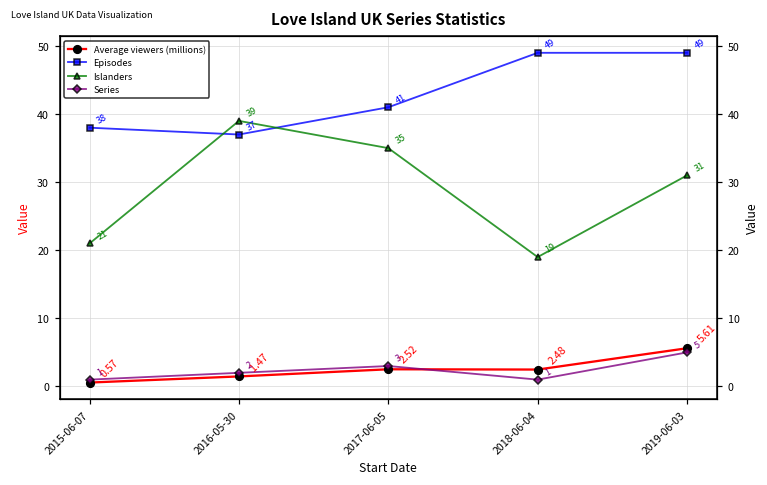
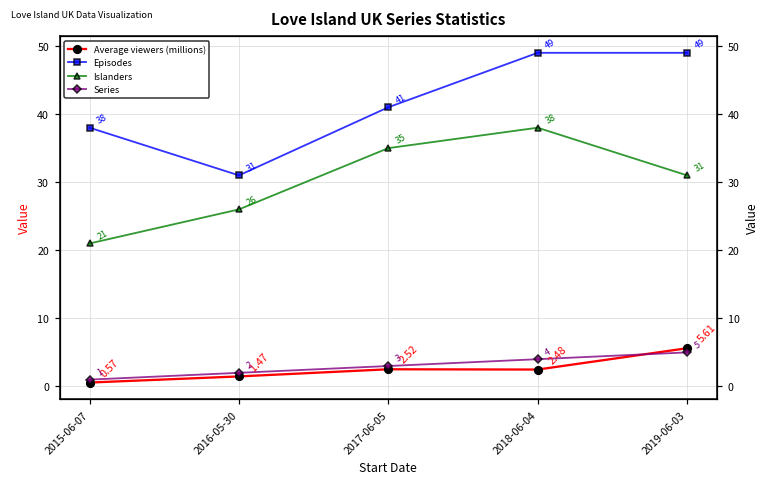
  {
    "Average viewers (millions)": {
      "2015-06-07": 0.57,
      "2016-05-30": 1.47,
      "2017-06-05": 2.52,
      "2018-06-04": 2.48,
      "2019-06-03": 5.61
    },
    "Episodes": {
      "2015-06-07": 38,
-     "2016-05-30": 37,
+     "2016-05-30": 31,
      "2017-06-05": 41,
      "2018-06-04": 49,
      "2019-06-03": 49
    },
    "Islanders": {
      "2015-06-07": 21,
-     "2016-05-30": 39,
+     "2016-05-30": 26,
      "2017-06-05": 35,
-     "2018-06-04": 19,
+     "2018-06-04": 38,
      "2019-06-03": 31
    },
    "Series": {
-     "2018-06-04": 1
+     "2018-06-04": 4
    }
  }
